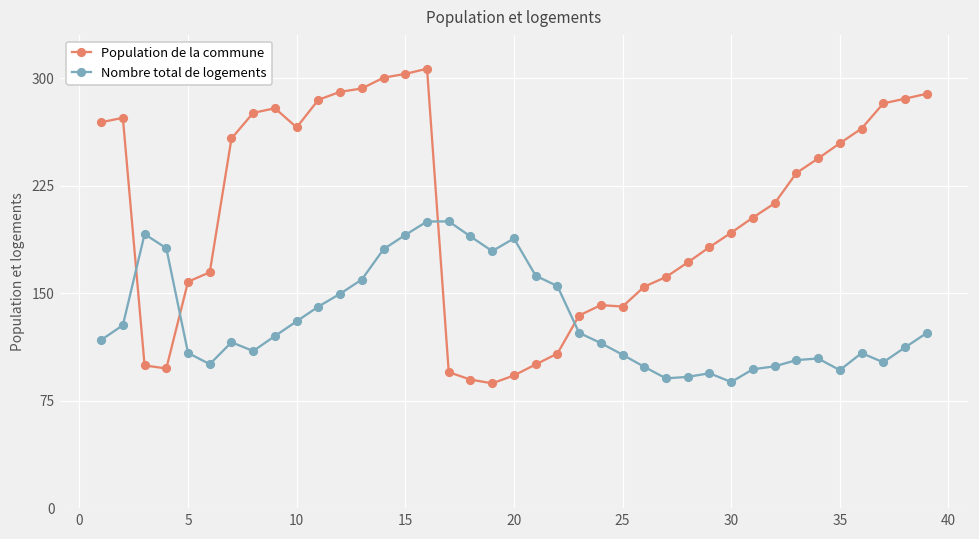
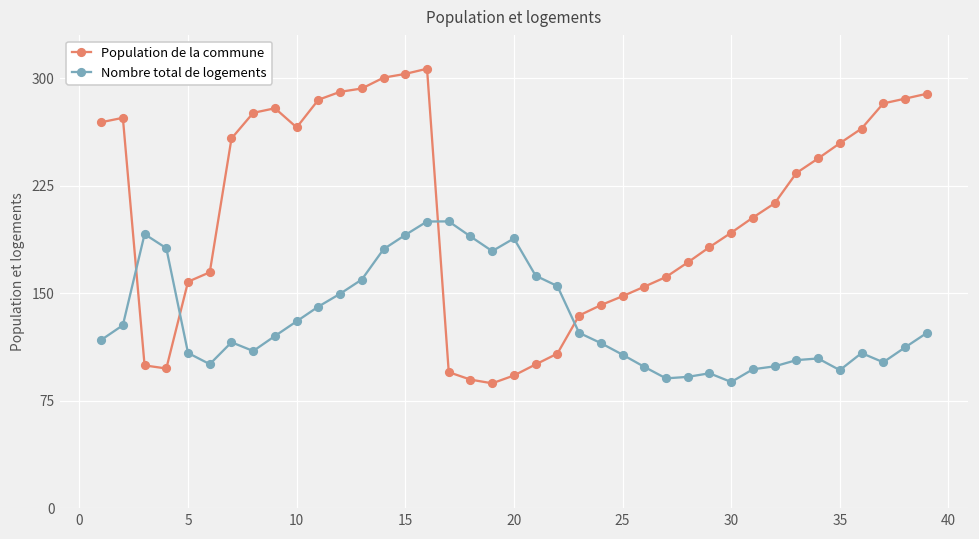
  {
    "Population de la commune": {
      "5": 158,
      "10": 266,
      "15": 303,
      "20": 93,
-     "25": 141,
+     "25": 148,
      "30": 192,
      "35": 255
    },
    "Nombre total de logements": {
      "5": 108,
      "10": 130,
      "15": 191,
      "20": 188,
      "25": 107,
      "30": 88,
      "35": 96
    }
  }
